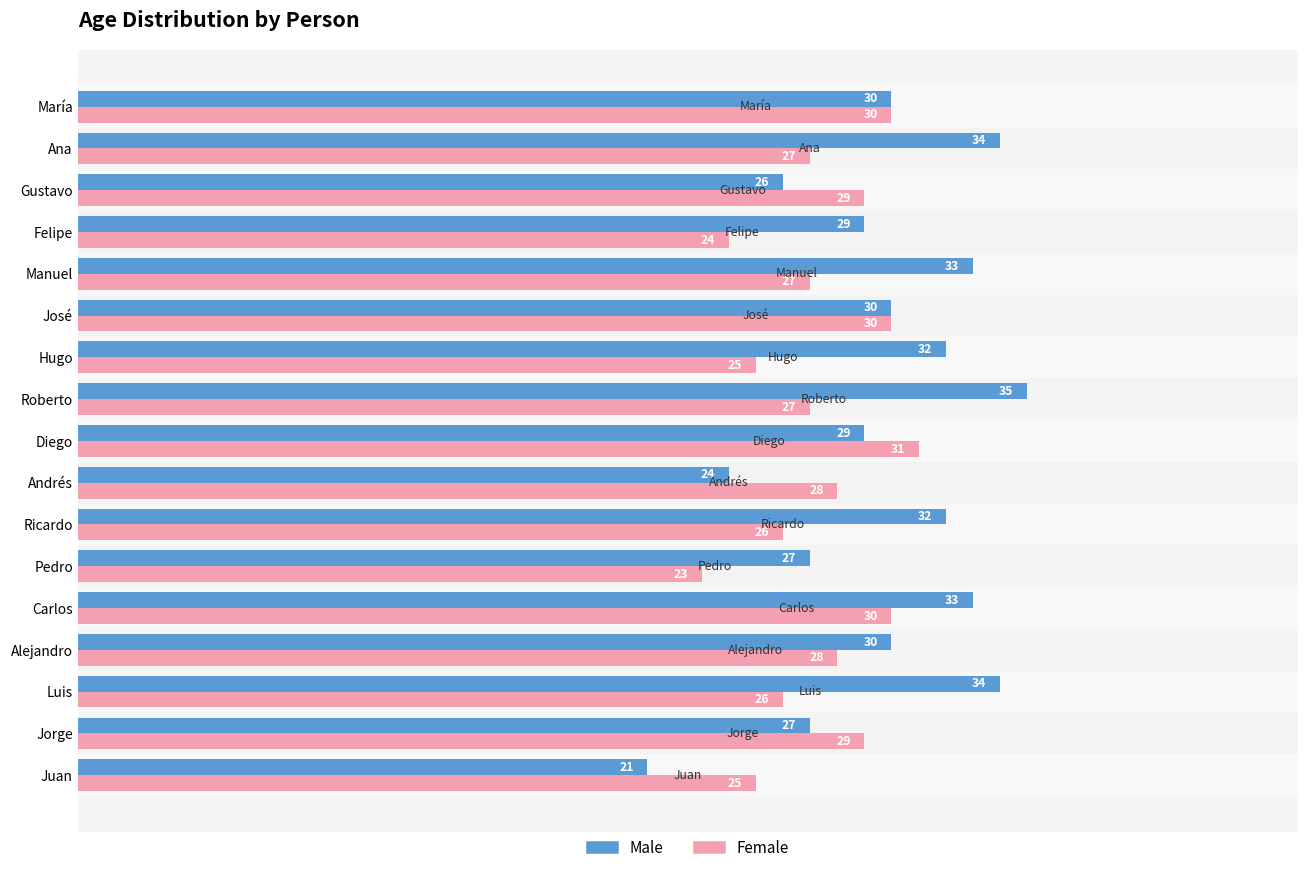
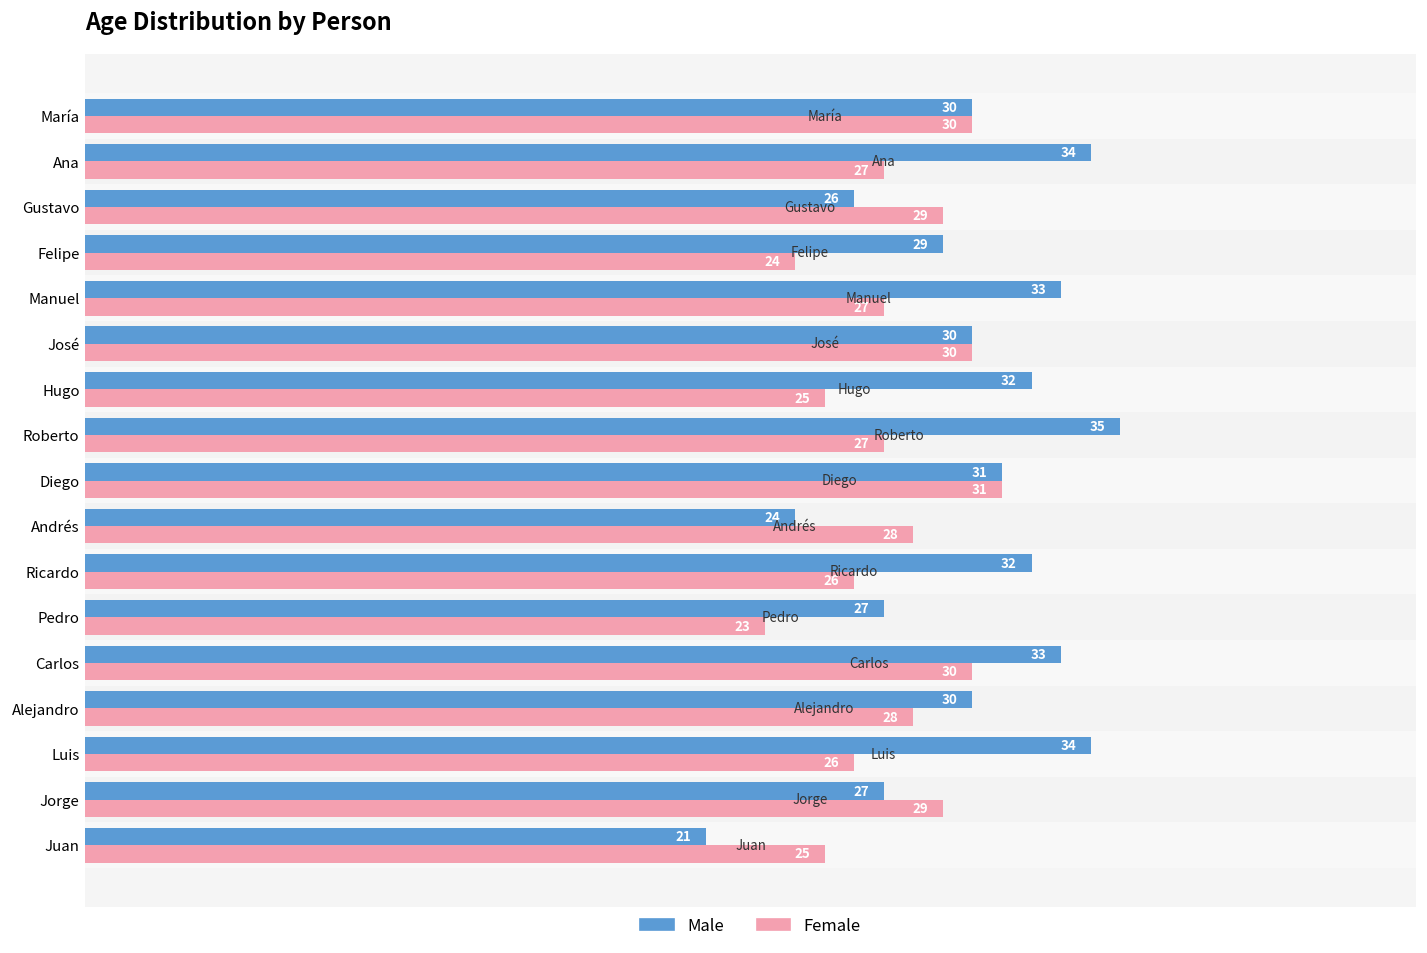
  {
    "Male": {
      "María": 30,
      "Ana": 34,
      "Felipe": 29,
      "Manuel": 33,
      "José": 30,
      "Hugo": 32,
      "Roberto": 35,
-     "Diego": 29,
+     "Diego": 31,
      "Andrés": 24,
      "Ricardo": 32,
      "Pedro": 27,
      "Carlos": 33,
      "Alejandro": 30,
      "Luis": 34,
      "Jorge": 27,
      "Juan": 21
    },
    "Female": {
      "María": 30,
      "Ana": 27,
      "Gustavo": 29,
      "Felipe": 24,
      "José": 30,
      "Hugo": 25,
      "Roberto": 27,
      "Diego": 31,
      "Andrés": 28,
      "Pedro": 23,
      "Carlos": 30,
      "Alejandro": 28,
      "Luis": 26,
      "Jorge": 29,
      "Juan": 25
    }
  }
